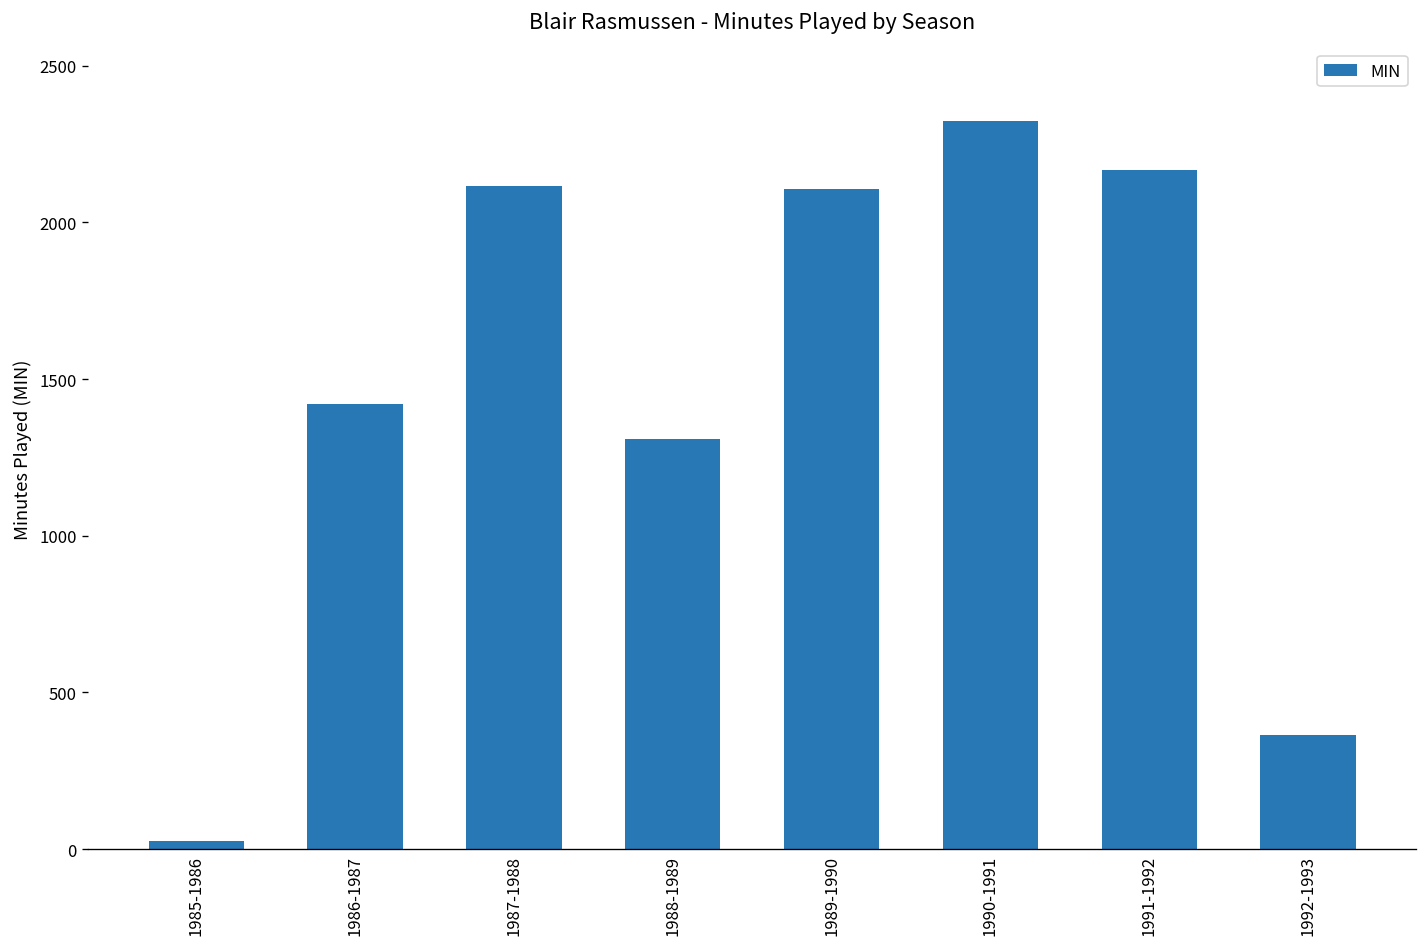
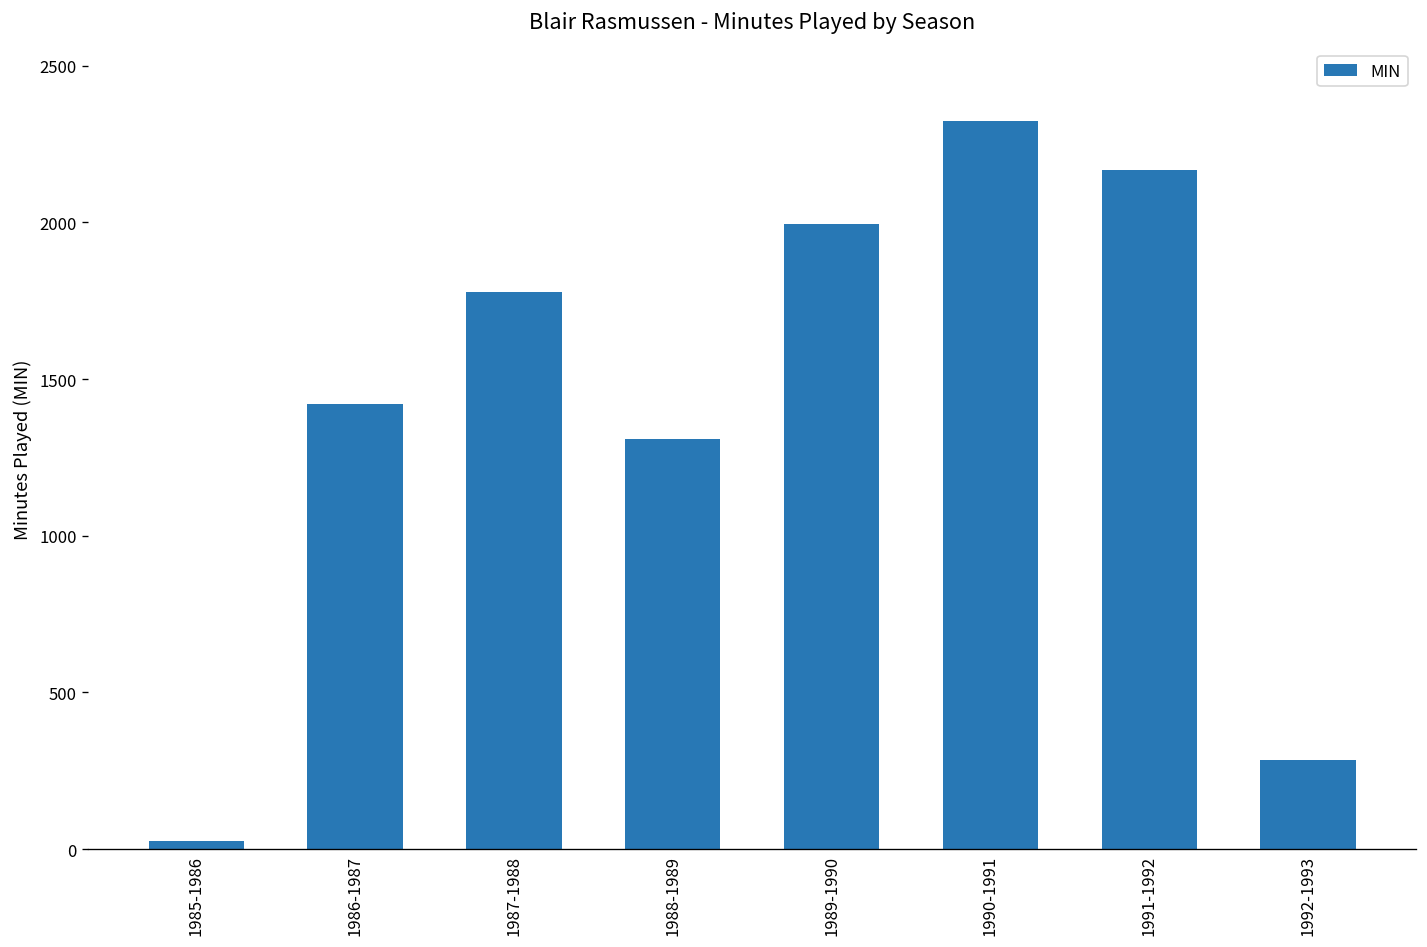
  {
    "1985-1986": 30,
    "1986-1987": 1420,
-   "1987-1988": 2120,
+   "1987-1988": 1780,
    "1988-1989": 1310,
-   "1989-1990": 2110,
+   "1989-1990": 2000,
    "1990-1991": 2330,
    "1991-1992": 2170,
-   "1992-1993": 370
+   "1992-1993": 280
  }
